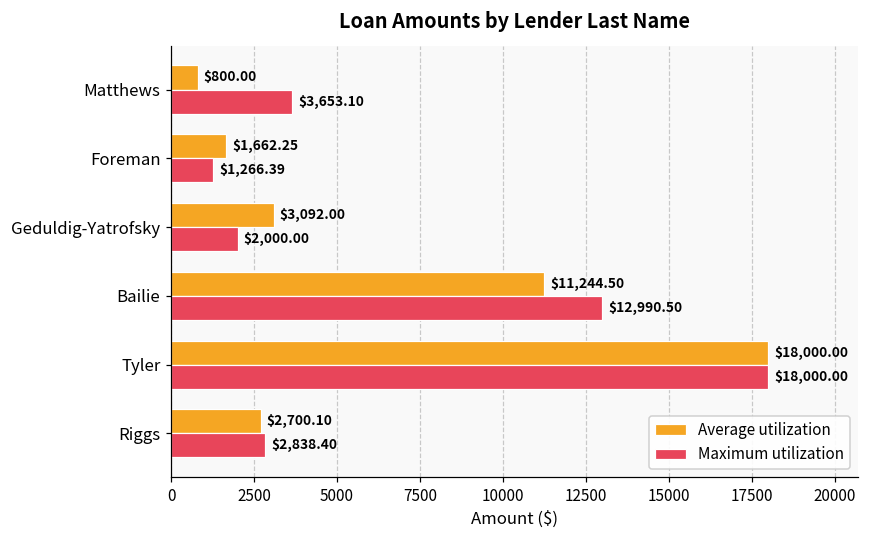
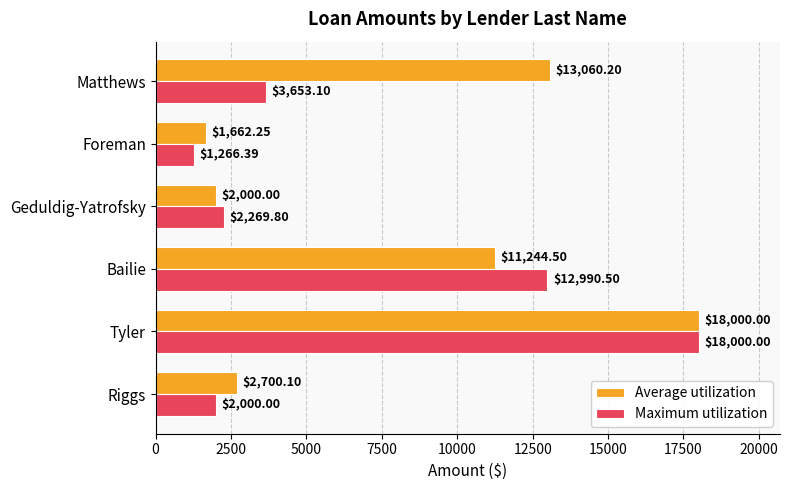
  {
    "Average utilization": {
-     "Matthews": "$800.00",
+     "Matthews": "$13,060.20",
      "Foreman": "$1,662.25",
-     "Geduldig-Yatrofsky": "$3,092.00",
+     "Geduldig-Yatrofsky": "$2,000.00",
      "Bailie": "$11,244.50",
      "Tyler": "$18,000.00",
      "Riggs": "$2,700.10"
    },
    "Maximum utilization": {
      "Matthews": "$3,653.10",
      "Foreman": "$1,266.39",
-     "Geduldig-Yatrofsky": "$2,000.00",
+     "Geduldig-Yatrofsky": "$2,269.80",
      "Bailie": "$12,990.50",
      "Tyler": "$18,000.00",
-     "Riggs": "$2,838.40"
+     "Riggs": "$2,000.00"
    }
  }
